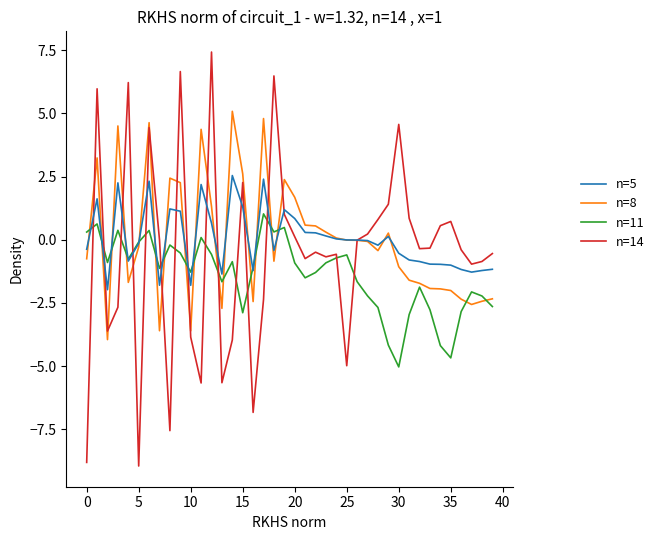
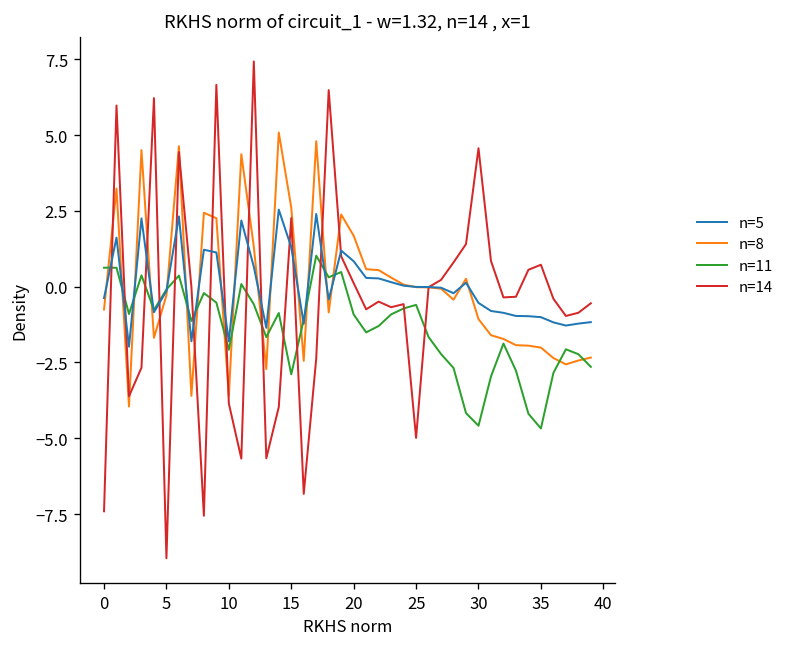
  {
    "n=8": {
      "0": -0.8,
      "5": -0.3,
      "10": -3.6,
      "15": 2.6,
      "20": 1.7,
      "30": -1.1,
      "35": -2.0
    },
    "n=11": {
-     "0": 0.3,
-     "10": -1.3,
+     "0": 0.6,
+     "10": -2.1,
      "15": -2.9,
      "20": -0.9,
      "25": -0.6,
-     "30": -5.0,
+     "30": -4.6,
      "35": -4.7
    },
    "n=14": {
-     "0": -8.8,
+     "0": -7.4,
      "5": -9.0,
      "10": -3.9,
      "15": 2.3,
      "20": 0.1,
      "25": -5.0,
      "30": 4.6,
      "35": 0.7
    },
    "n=5": {
      "0": -0.4,
      "10": -1.8,
      "15": 1.3,
      "20": 0.8,
      "30": -0.5,
      "35": -1.0
    }
  }
